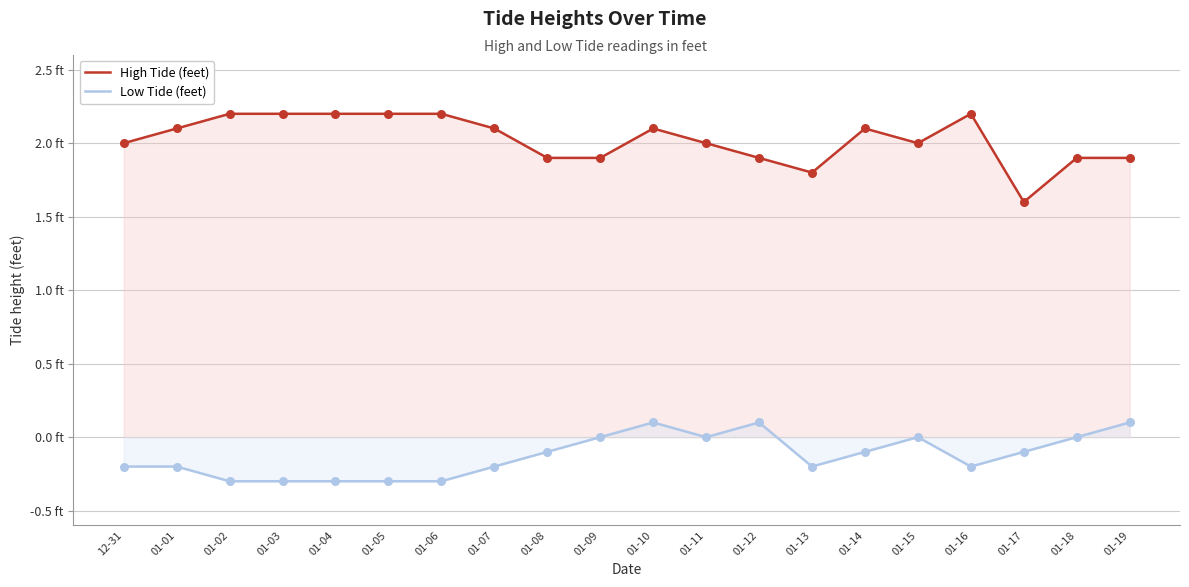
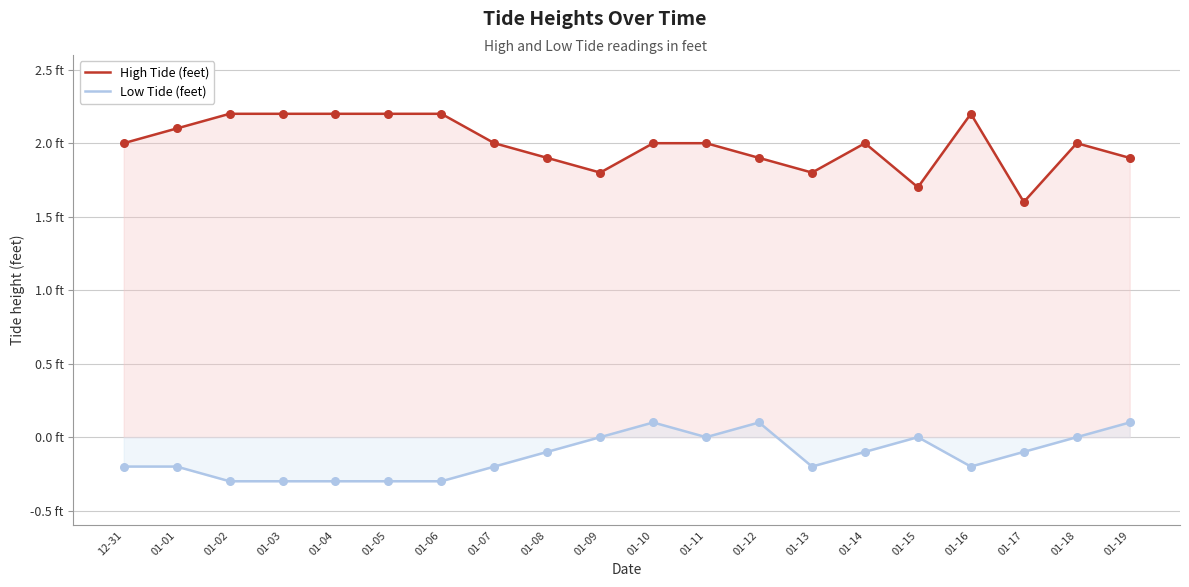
  {
    "High Tide (feet)": {
      "12-31": "2.0 ft",
      "01-01": "2.1 ft",
      "01-02": "2.2 ft",
      "01-03": "2.2 ft",
      "01-04": "2.2 ft",
      "01-05": "2.2 ft",
      "01-06": "2.2 ft",
-     "01-07": "2.1 ft",
+     "01-07": "2.0 ft",
      "01-08": "1.9 ft",
-     "01-09": "1.9 ft",
-     "01-10": "2.1 ft",
+     "01-09": "1.8 ft",
+     "01-10": "2.0 ft",
      "01-11": "2.0 ft",
      "01-12": "1.9 ft",
      "01-13": "1.8 ft",
-     "01-14": "2.1 ft",
-     "01-15": "2.0 ft",
+     "01-14": "2.0 ft",
+     "01-15": "1.7 ft",
      "01-16": "2.2 ft",
      "01-17": "1.6 ft",
-     "01-18": "1.9 ft",
+     "01-18": "2.0 ft",
      "01-19": "1.9 ft"
    }
  }
